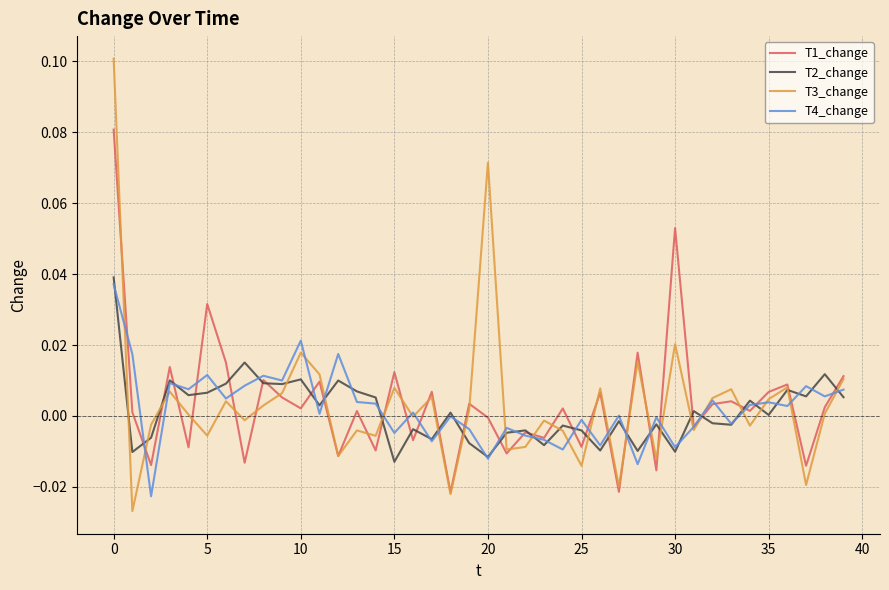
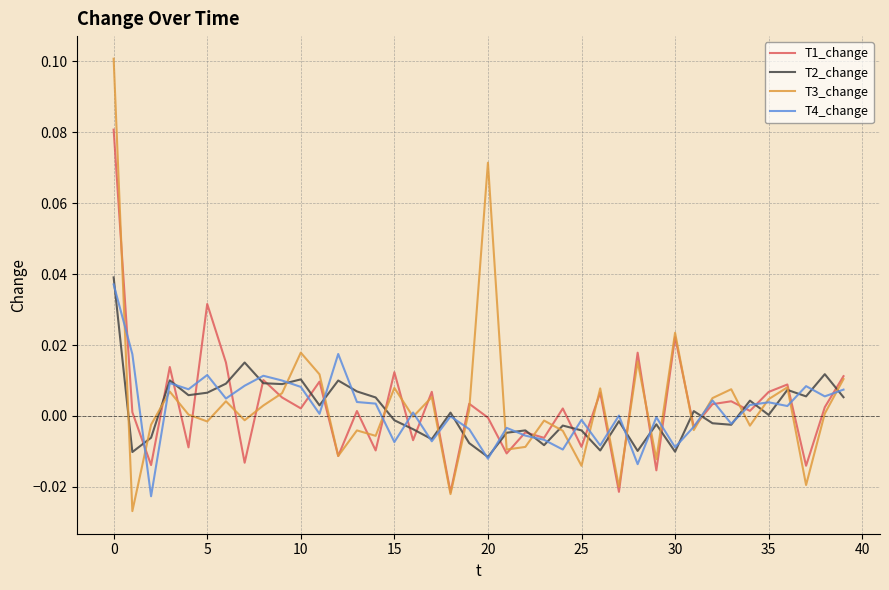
  {
    "T1_change": {
      "0": 0.081,
      "5": 0.032,
      "10": 0.002,
      "15": 0.012,
      "20": 0.000,
      "25": -0.009,
-     "30": 0.053,
+     "30": 0.022,
      "35": 0.007
    },
    "T2_change": {
      "0": 0.039,
      "5": 0.007,
      "10": 0.010,
-     "15": -0.013,
+     "15": -0.001,
      "25": -0.004,
      "30": -0.010,
      "35": 0.000
    },
    "T3_change": {
      "0": 0.101,
-     "5": -0.006,
+     "5": -0.002,
      "10": 0.018,
      "15": 0.008,
      "20": 0.071,
      "25": -0.014,
-     "30": 0.020,
+     "30": 0.023,
      "35": 0.005
    },
    "T4_change": {
      "0": 0.037,
      "5": 0.012,
-     "10": 0.021,
-     "15": -0.005,
+     "10": 0.008,
+     "15": -0.007,
      "25": -0.001,
      "30": -0.009,
      "35": 0.004
    }
  }
